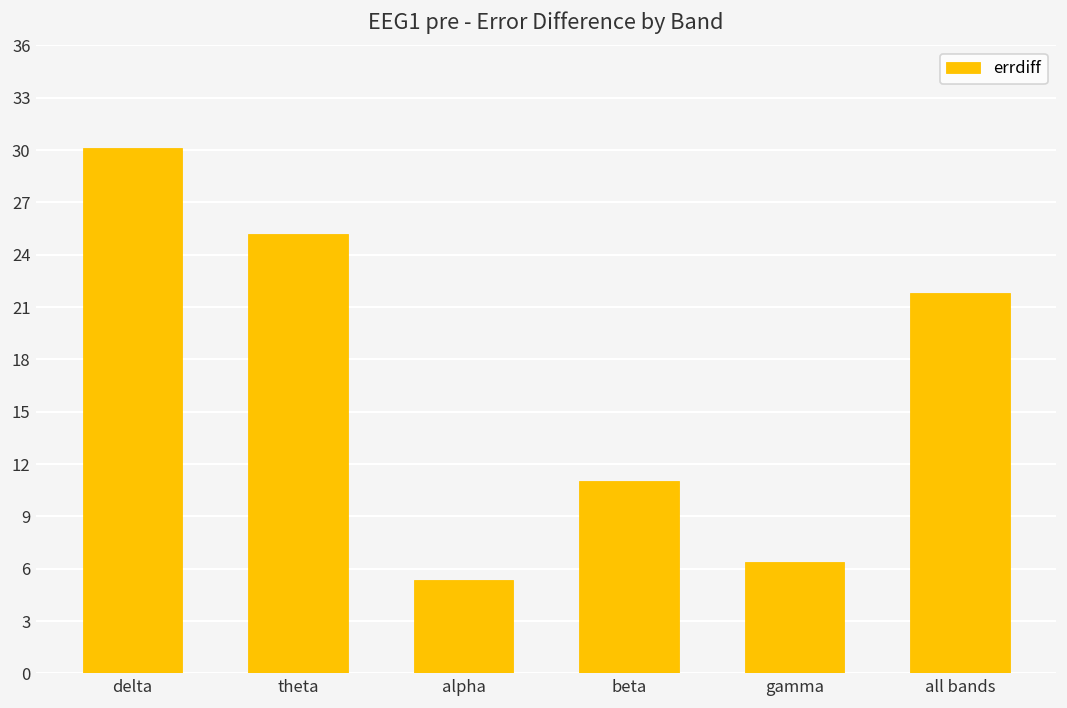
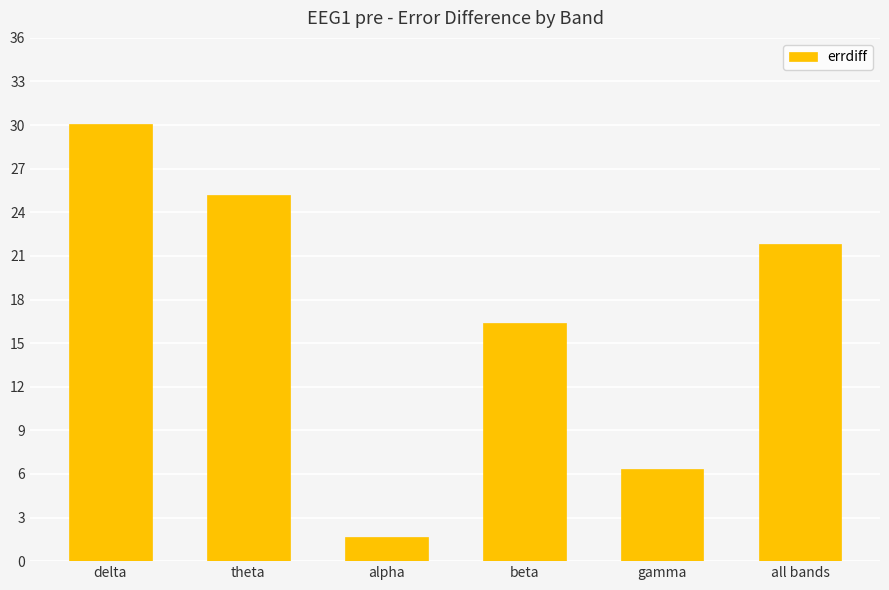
  {
    "delta": 30.1,
    "theta": 25.2,
-   "alpha": 5.3,
-   "beta": 11.0,
+   "alpha": 1.7,
+   "beta": 16.4,
    "gamma": 6.4,
    "all bands": 21.8
  }
